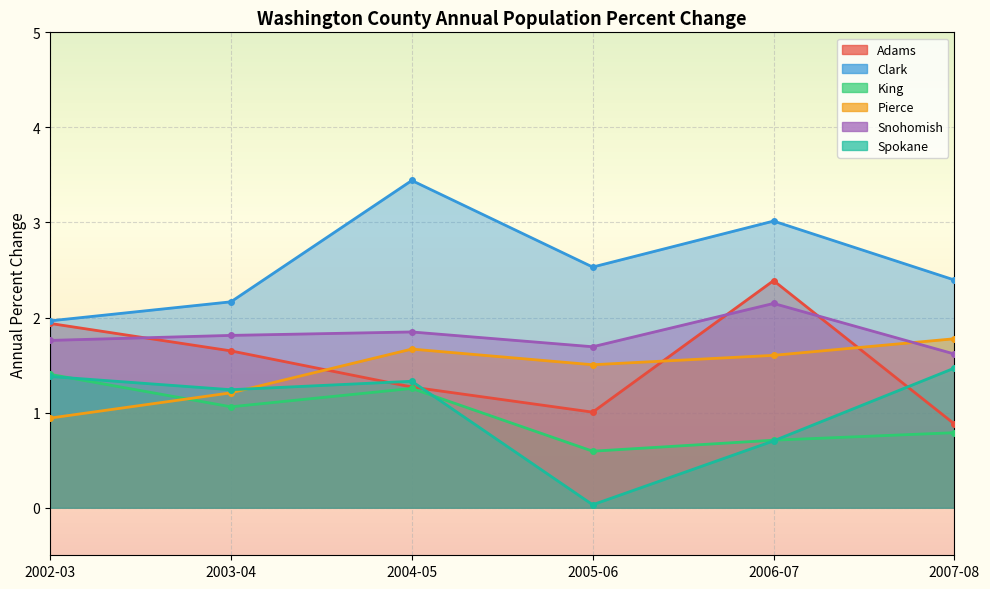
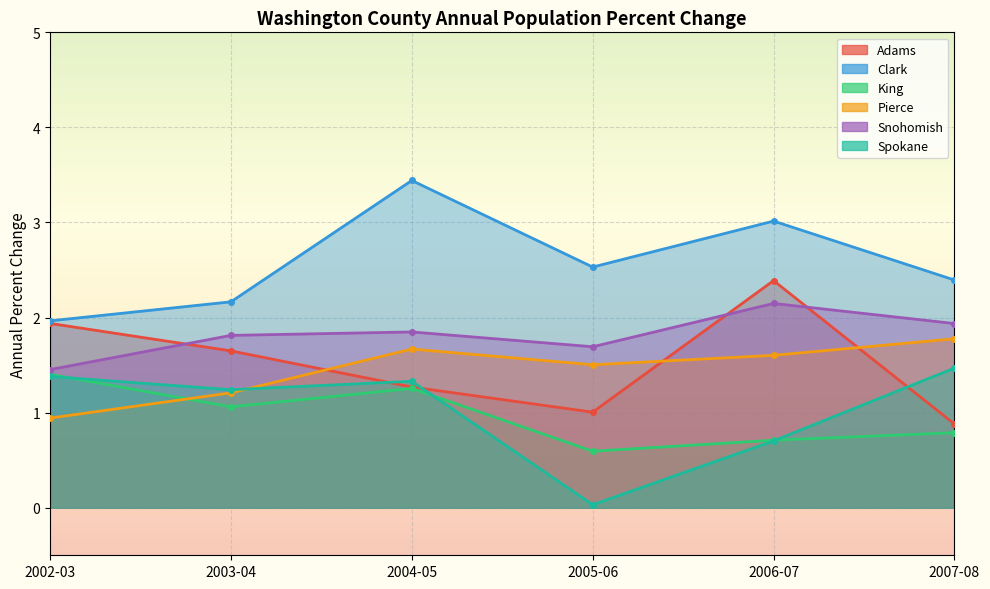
  {
    "Snohomish": {
-     "2002-03": 1.8,
+     "2002-03": 1.5,
      "2003-04": 1.8,
      "2004-05": 1.8,
      "2005-06": 1.7,
      "2006-07": 2.1,
-     "2007-08": 1.6
+     "2007-08": 1.9
    }
  }
